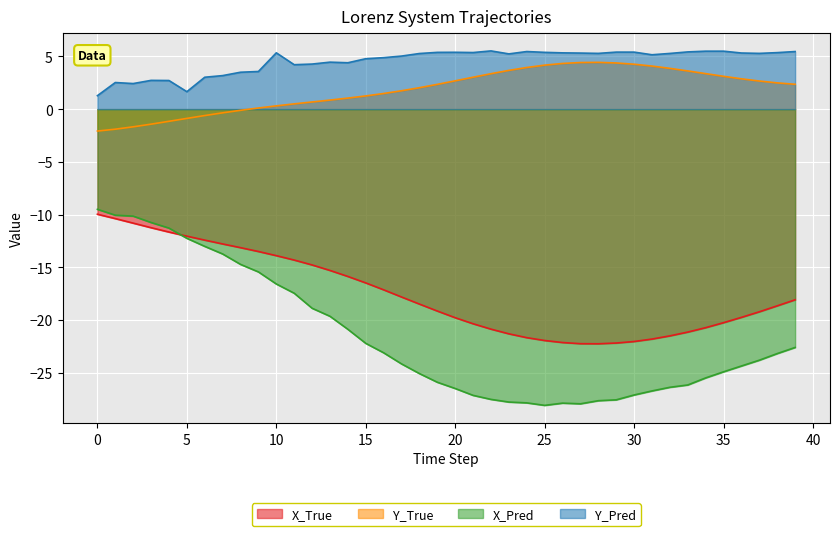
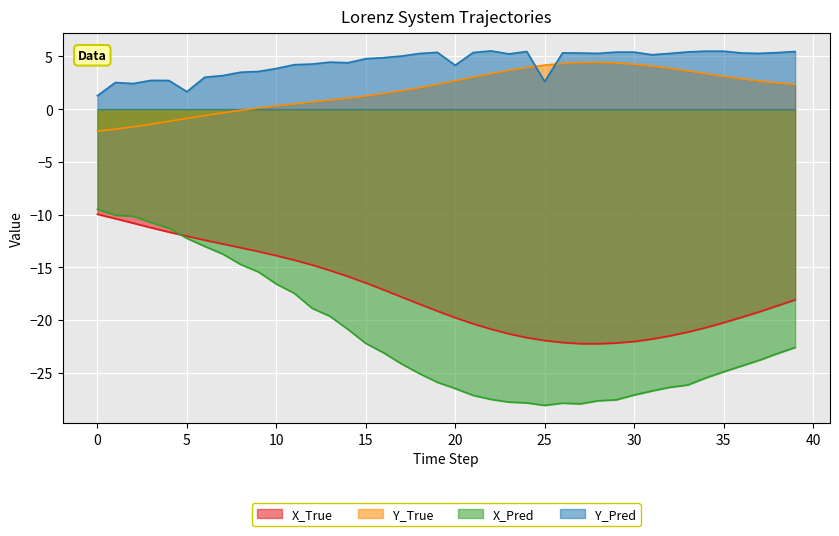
  {
    "Y_Pred": {
      "0": 1.3,
      "5": 1.7,
-     "10": 5.3,
+     "10": 3.9,
      "15": 4.8,
-     "20": 5.4,
-     "25": 5.4,
+     "20": 4.2,
+     "25": 2.6,
      "30": 5.4,
      "35": 5.5
    }
  }
